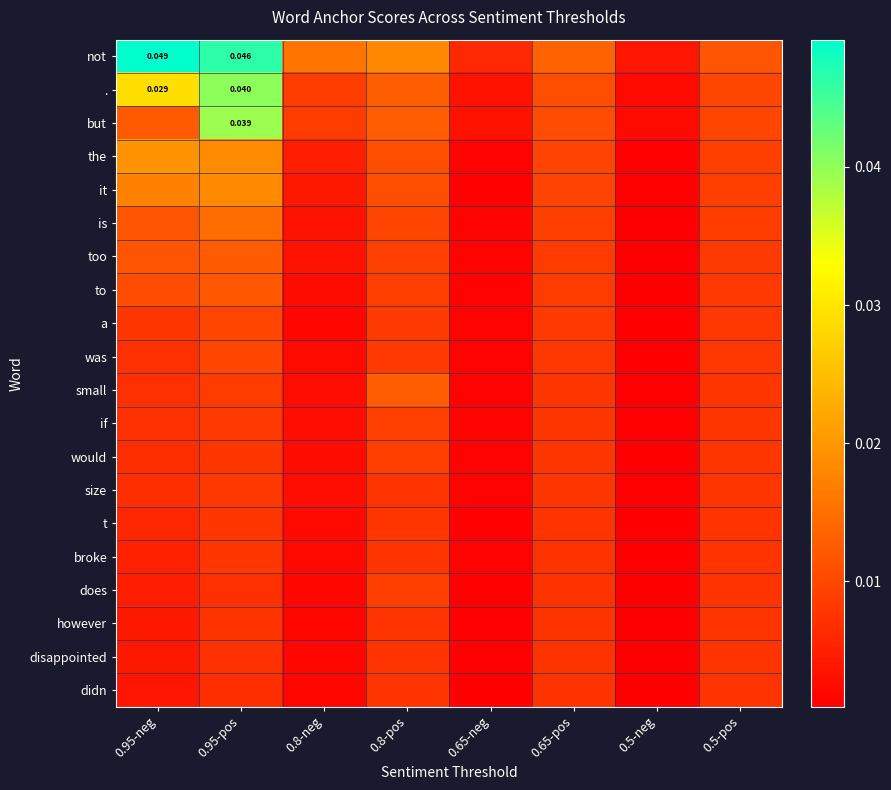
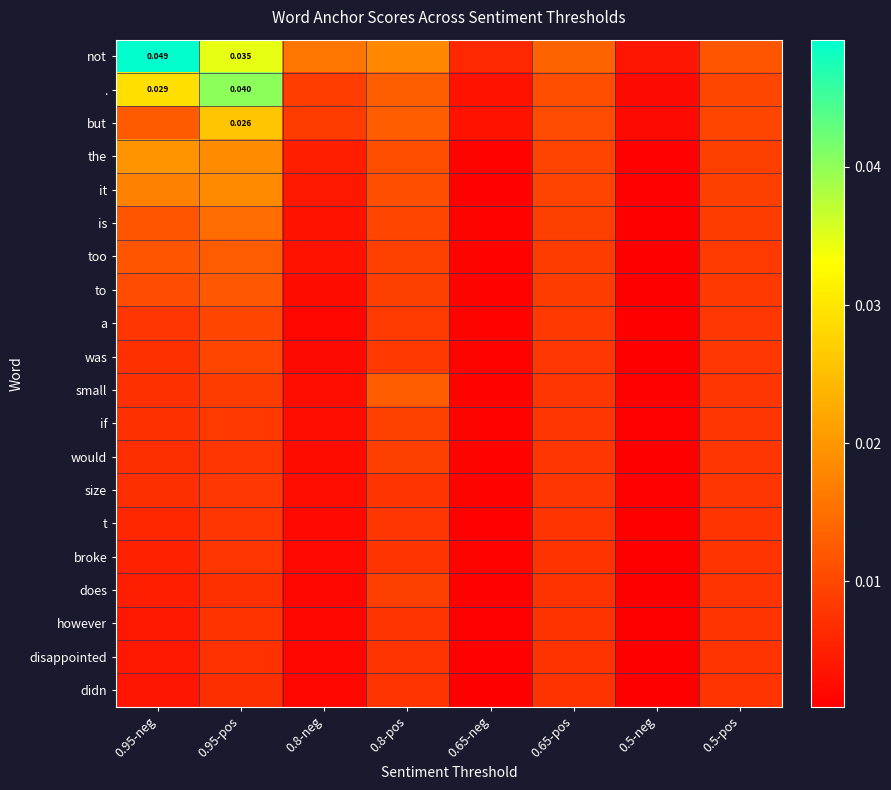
  {
    "not": {
      "0.95-neg": 0.049,
-     "0.95-pos": 0.046
+     "0.95-pos": 0.035
    },
    ".": {
      "0.95-neg": 0.029,
      "0.95-pos": 0.040
    },
    "but": {
-     "0.95-pos": 0.039
+     "0.95-pos": 0.026
    }
  }
